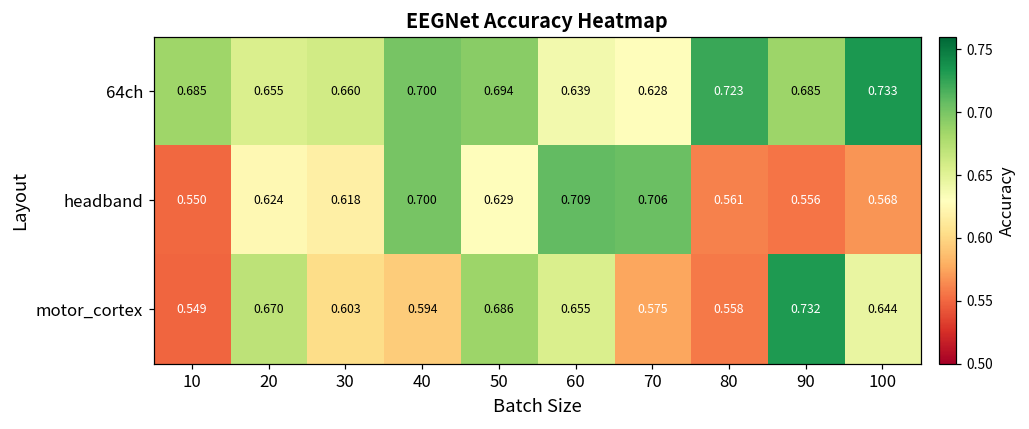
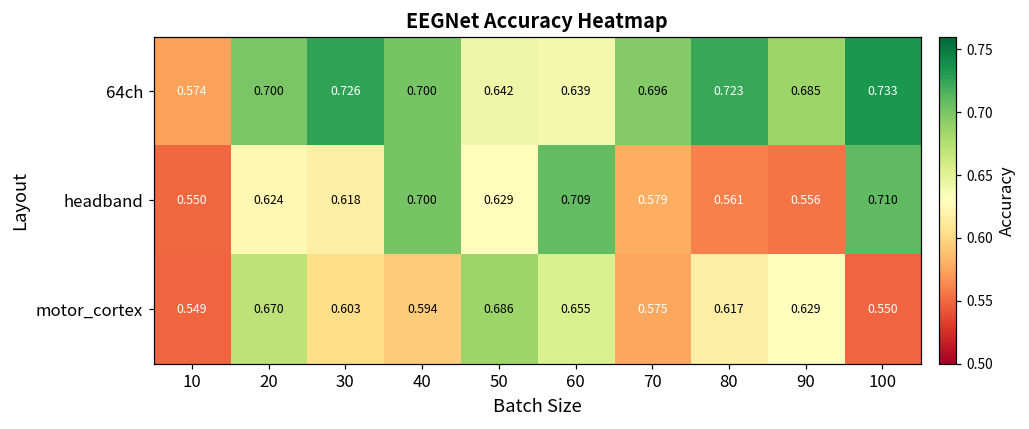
  {
    "64ch": {
-     "10": 0.685,
-     "20": 0.655,
-     "30": 0.660,
+     "10": 0.574,
+     "20": 0.700,
+     "30": 0.726,
      "40": 0.700,
-     "50": 0.694,
+     "50": 0.642,
      "60": 0.639,
-     "70": 0.628,
+     "70": 0.696,
      "80": 0.723,
      "90": 0.685,
      "100": 0.733
    },
    "headband": {
      "10": 0.550,
      "20": 0.624,
      "30": 0.618,
      "40": 0.700,
      "50": 0.629,
      "60": 0.709,
-     "70": 0.706,
+     "70": 0.579,
      "80": 0.561,
      "90": 0.556,
-     "100": 0.568
+     "100": 0.710
    },
    "motor_cortex": {
      "10": 0.549,
      "20": 0.670,
      "30": 0.603,
      "40": 0.594,
      "50": 0.686,
      "60": 0.655,
      "70": 0.575,
-     "80": 0.558,
-     "90": 0.732,
-     "100": 0.644
+     "80": 0.617,
+     "90": 0.629,
+     "100": 0.550
    }
  }
